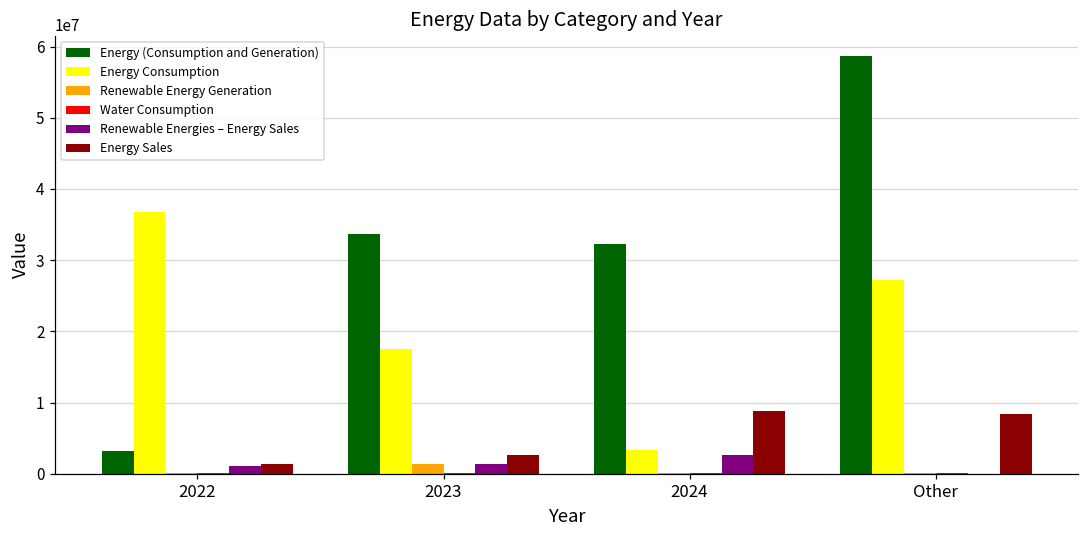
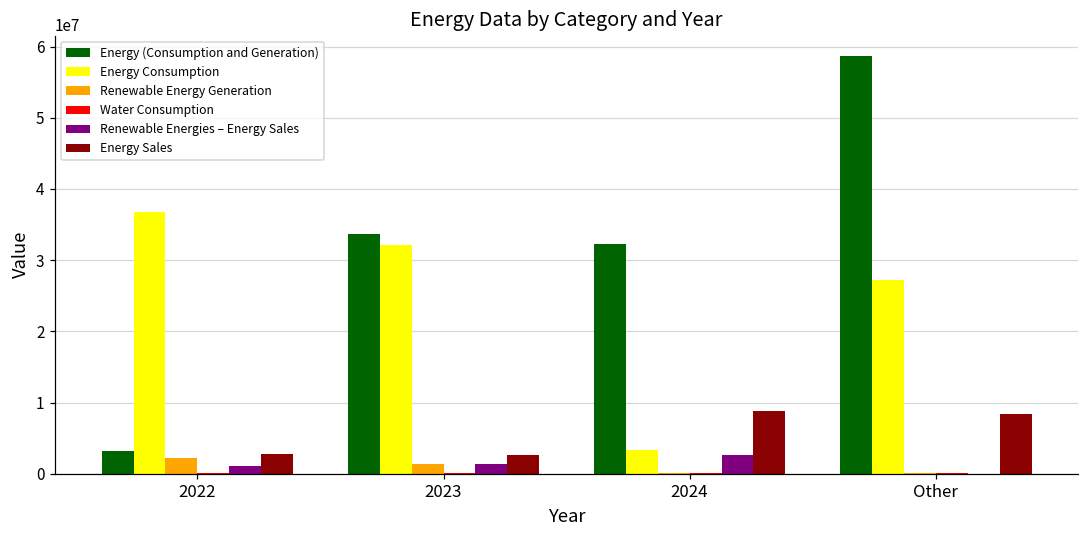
  {
    "Energy (Consumption and Generation)": {
      "2022": 3000000,
      "2023": 34000000,
      "2024": 32000000,
      "Other": 59000000
    },
    "Energy Consumption": {
      "2022": 37000000,
-     "2023": 17000000,
+     "2023": 32000000,
      "2024": 3000000,
      "Other": 27000000
    },
    "Renewable Energy Generation": {
-     "2022": 0,
+     "2022": 2000000,
      "2023": 1000000
    },
    "Renewable Energies – Energy Sales": {
      "2022": 1000000,
      "2023": 1000000,
      "2024": 3000000,
      "Other": 0
    },
    "Energy Sales": {
-     "2022": 1000000,
+     "2022": 3000000,
      "2023": 3000000,
      "2024": 9000000,
      "Other": 8000000
    }
  }
